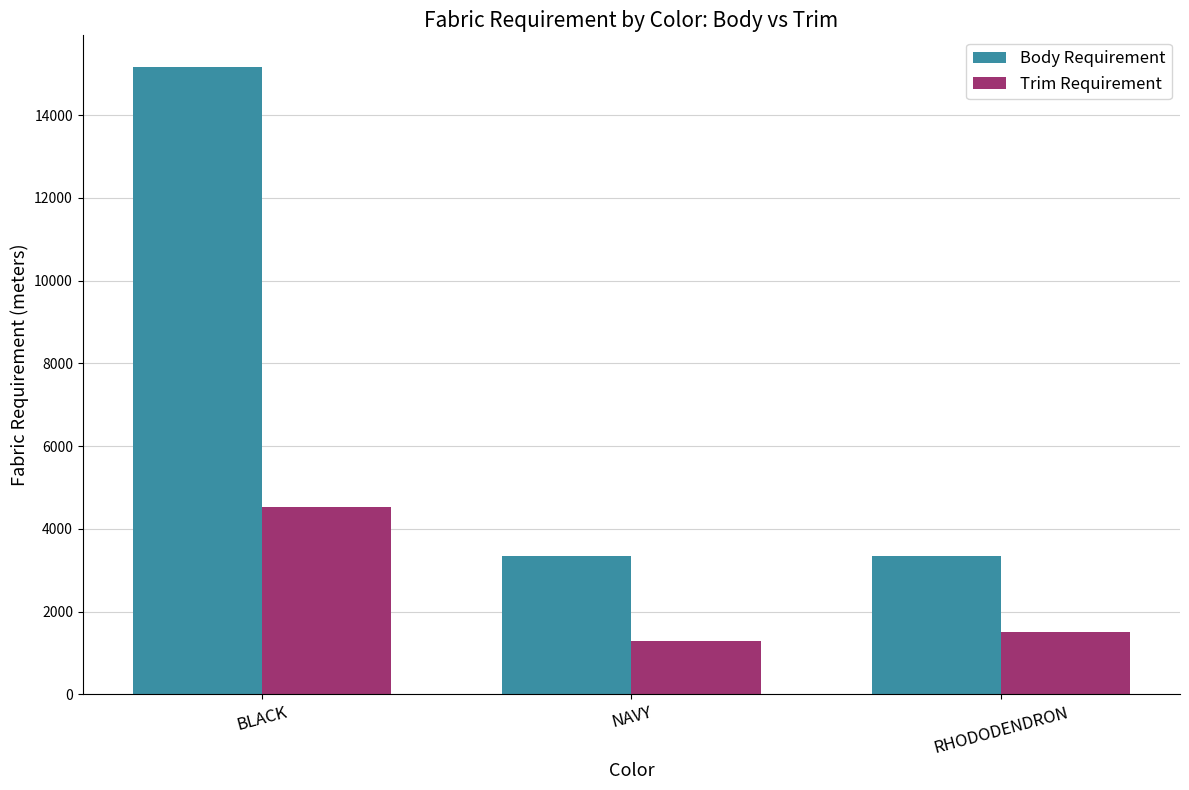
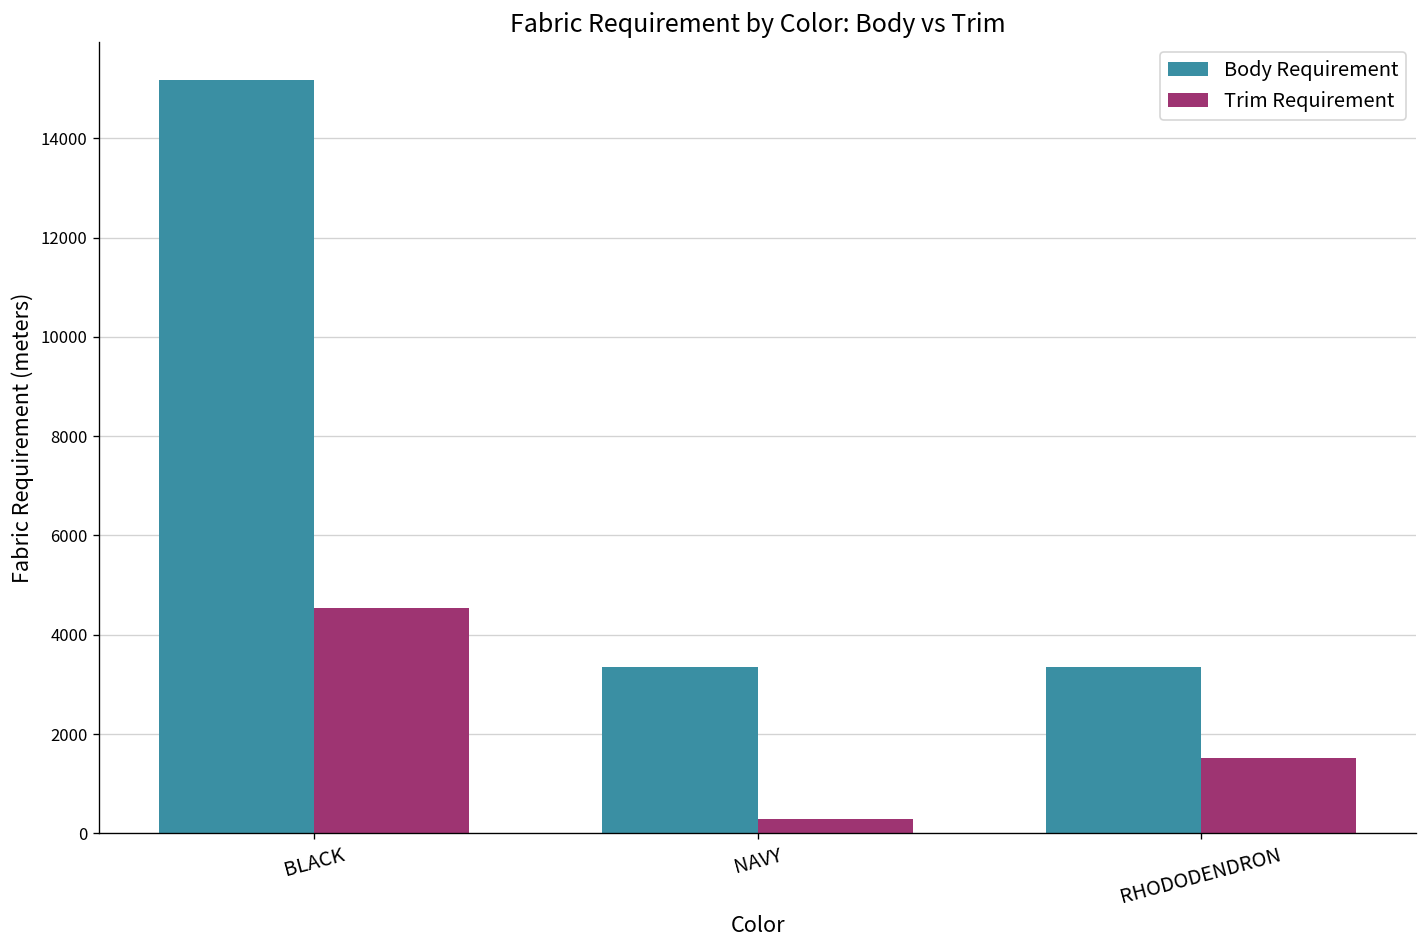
  {
    "Body Requirement": {
      "BLACK": 15200,
      "NAVY": 3400,
      "RHODODENDRON": 3400
    },
    "Trim Requirement": {
      "BLACK": 4500,
-     "NAVY": 1300,
+     "NAVY": 300,
      "RHODODENDRON": 1500
    }
  }
